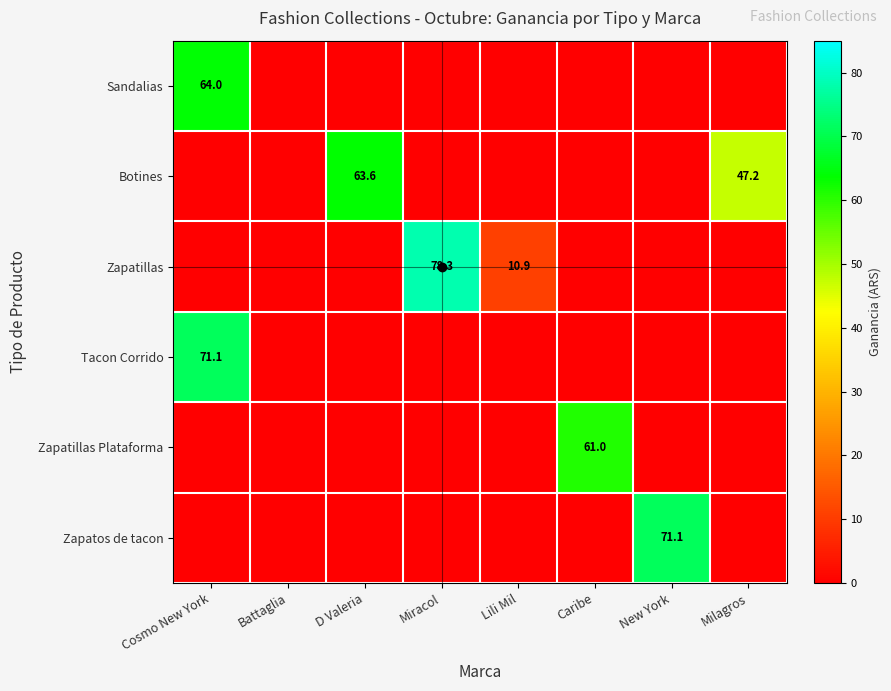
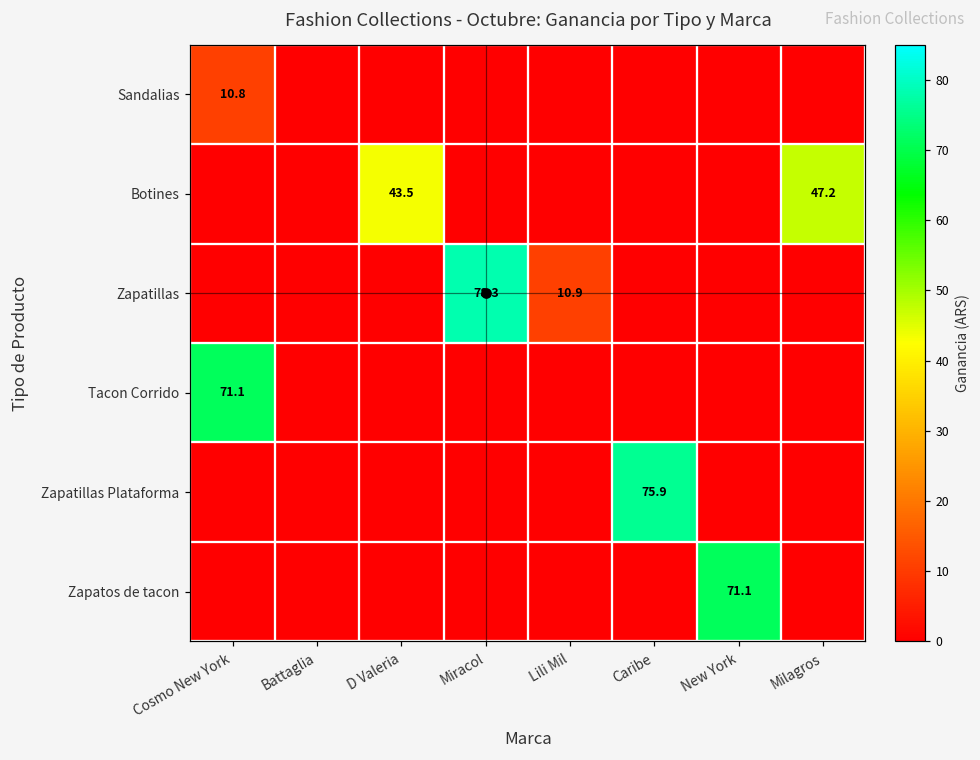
  {
    "Sandalias": {
-     "Cosmo New York": 64.0
+     "Cosmo New York": 10.8
    },
    "Botines": {
-     "D Valeria": 63.6,
+     "D Valeria": 43.5,
      "Milagros": 47.2
    },
    "Zapatillas": {
      "Lili Mil": 10.9
    },
    "Tacon Corrido": {
      "Cosmo New York": 71.1
    },
    "Zapatillas Plataforma": {
-     "Caribe": 61.0
+     "Caribe": 75.9
    },
    "Zapatos de tacon": {
      "New York": 71.1
    }
  }
